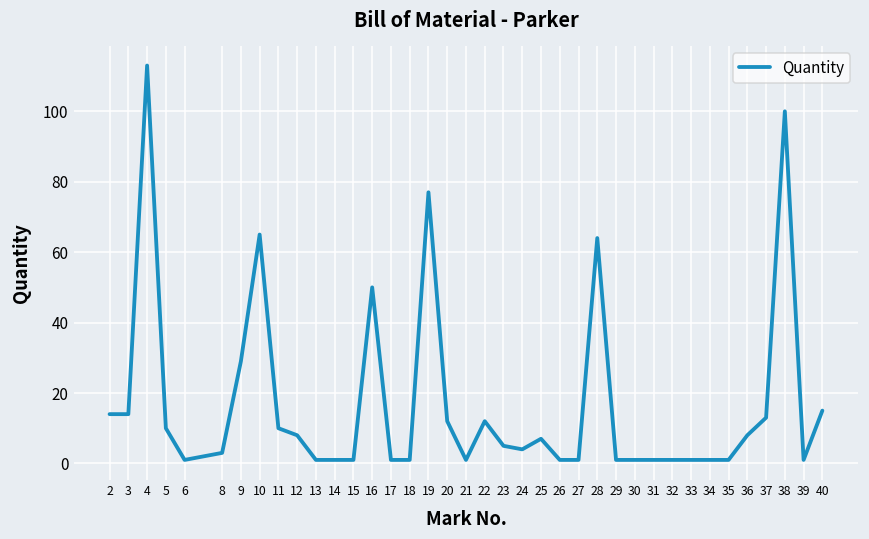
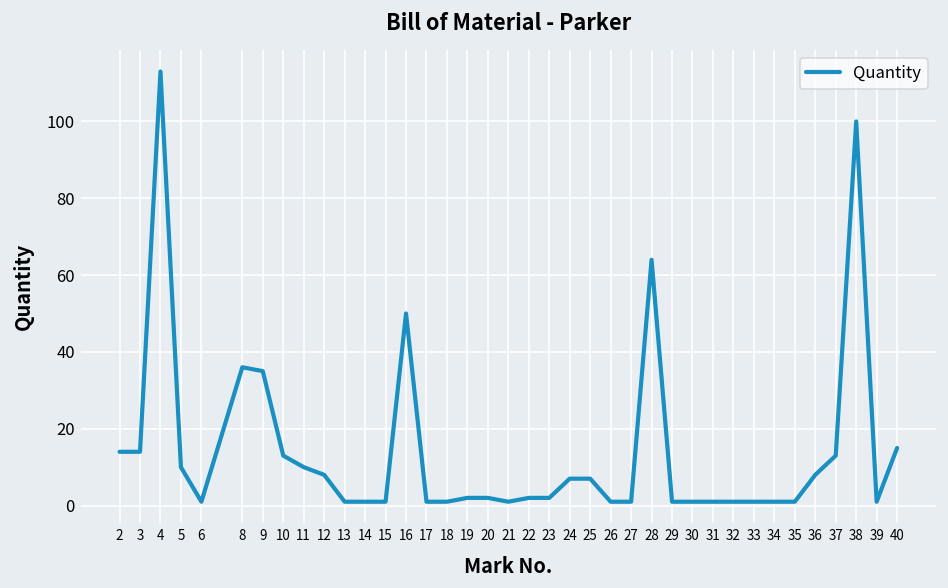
  {
    "2": 14,
    "3": 14,
    "4": 113,
    "5": 10,
    "6": 1,
-   "8": 3,
-   "9": 29,
-   "10": 65,
+   "8": 36,
+   "9": 35,
+   "10": 13,
    "11": 10,
    "12": 8,
    "13": 1,
    "14": 1,
    "15": 1,
    "16": 50,
    "17": 1,
    "18": 1,
-   "19": 77,
-   "20": 12,
+   "19": 2,
+   "20": 2,
    "21": 1,
-   "22": 12,
-   "23": 5,
-   "24": 4,
+   "22": 2,
+   "23": 2,
+   "24": 7,
    "25": 7,
    "26": 1,
    "27": 1,
    "28": 64,
    "29": 1,
    "30": 1,
    "31": 1,
    "32": 1,
    "33": 1,
    "34": 1,
    "35": 1,
    "36": 8,
    "37": 13,
    "38": 100,
    "39": 1,
    "40": 15
  }
